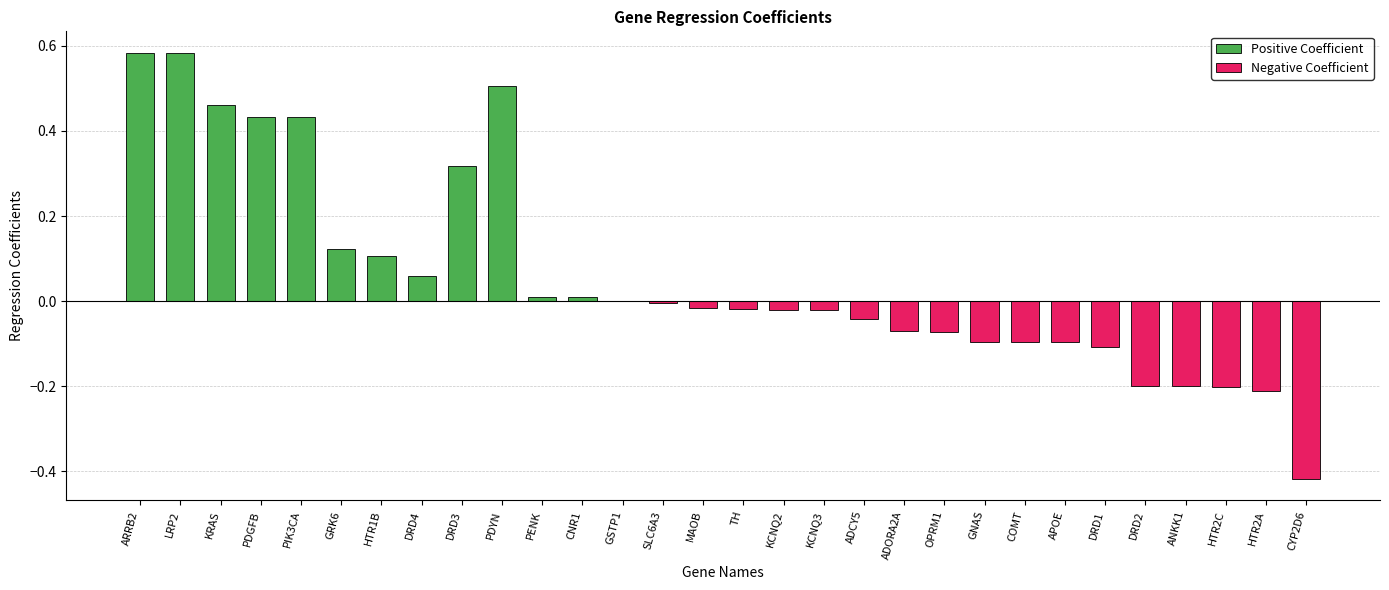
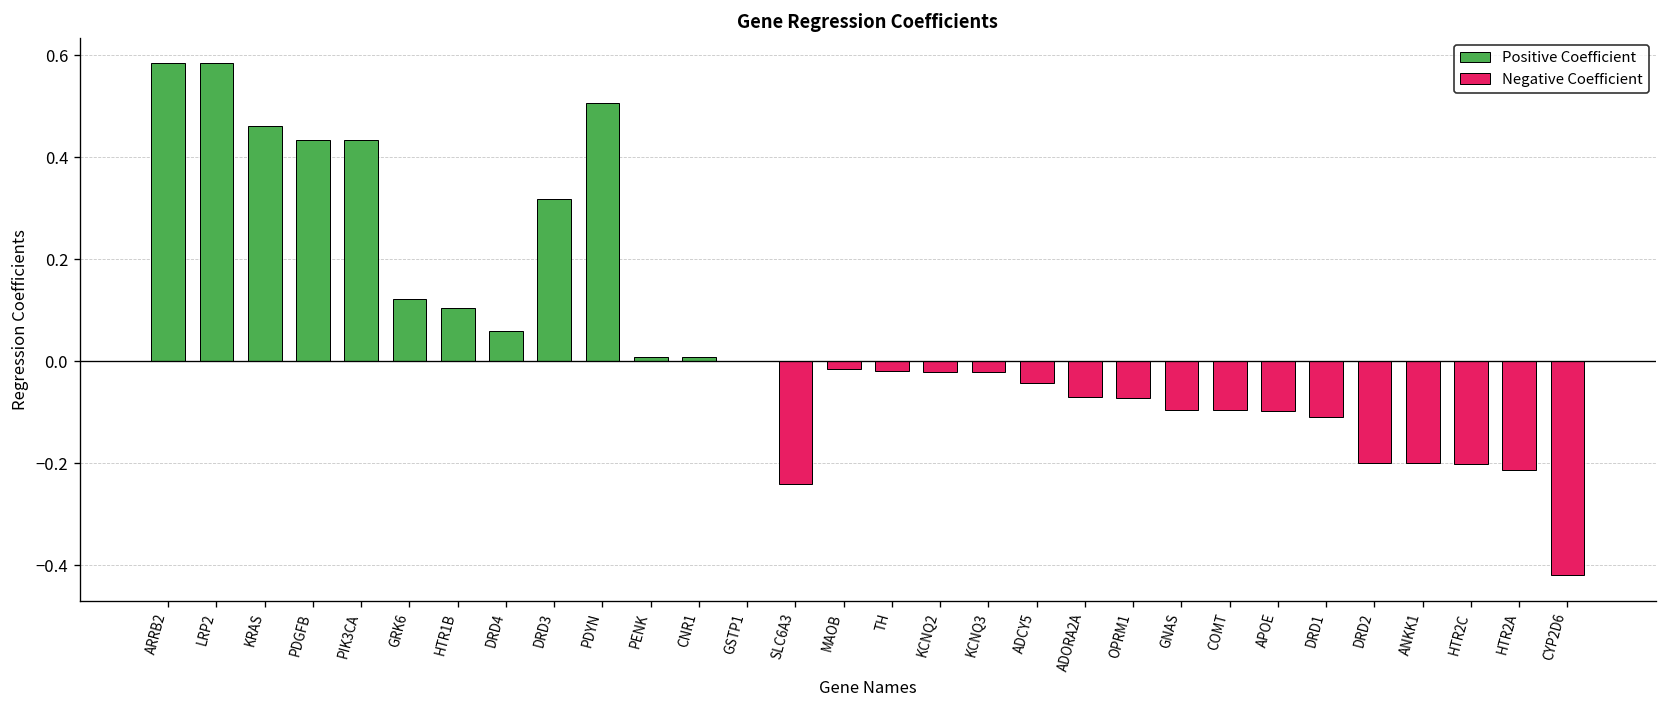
  {
    "ARRB2": 0.58,
    "LRP2": 0.58,
    "KRAS": 0.46,
    "PDGFB": 0.43,
    "PIK3CA": 0.43,
    "GRK6": 0.12,
    "HTR1B": 0.11,
    "DRD4": 0.06,
    "DRD3": 0.32,
    "PDYN": 0.51,
    "PENK": 0.01,
    "CNR1": 0.01,
    "GSTP1": 0.00,
-   "SLC6A3": 0.00,
+   "SLC6A3": -0.24,
    "MAOB": -0.02,
    "TH": -0.02,
    "KCNQ2": -0.02,
    "KCNQ3": -0.02,
    "ADCY5": -0.04,
    "ADORA2A": -0.07,
    "OPRM1": -0.07,
    "GNAS": -0.10,
    "COMT": -0.10,
    "APOE": -0.10,
    "DRD1": -0.11,
    "DRD2": -0.20,
    "ANKK1": -0.20,
    "HTR2C": -0.20,
    "HTR2A": -0.21,
    "CYP2D6": -0.42
  }
